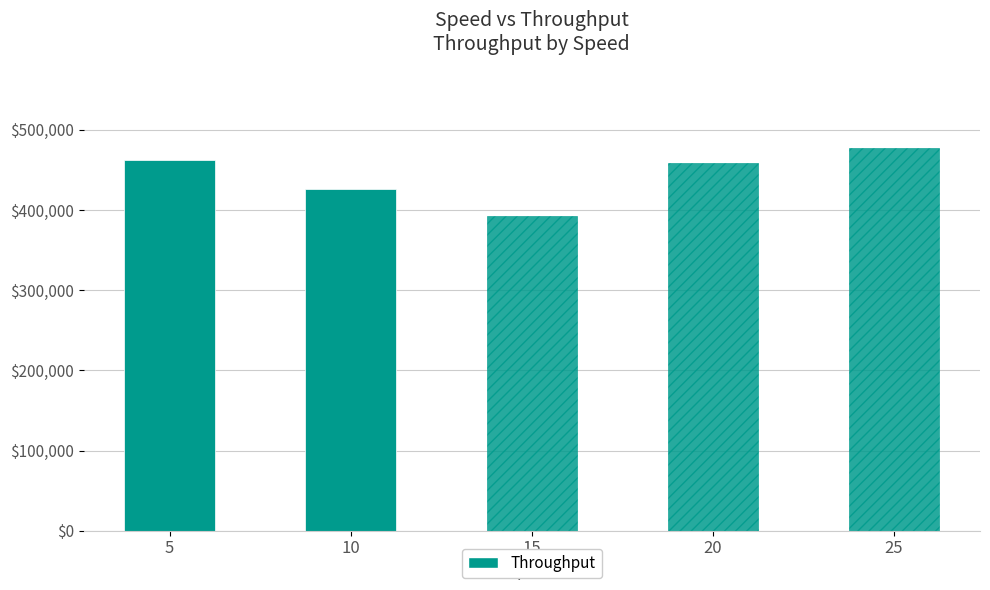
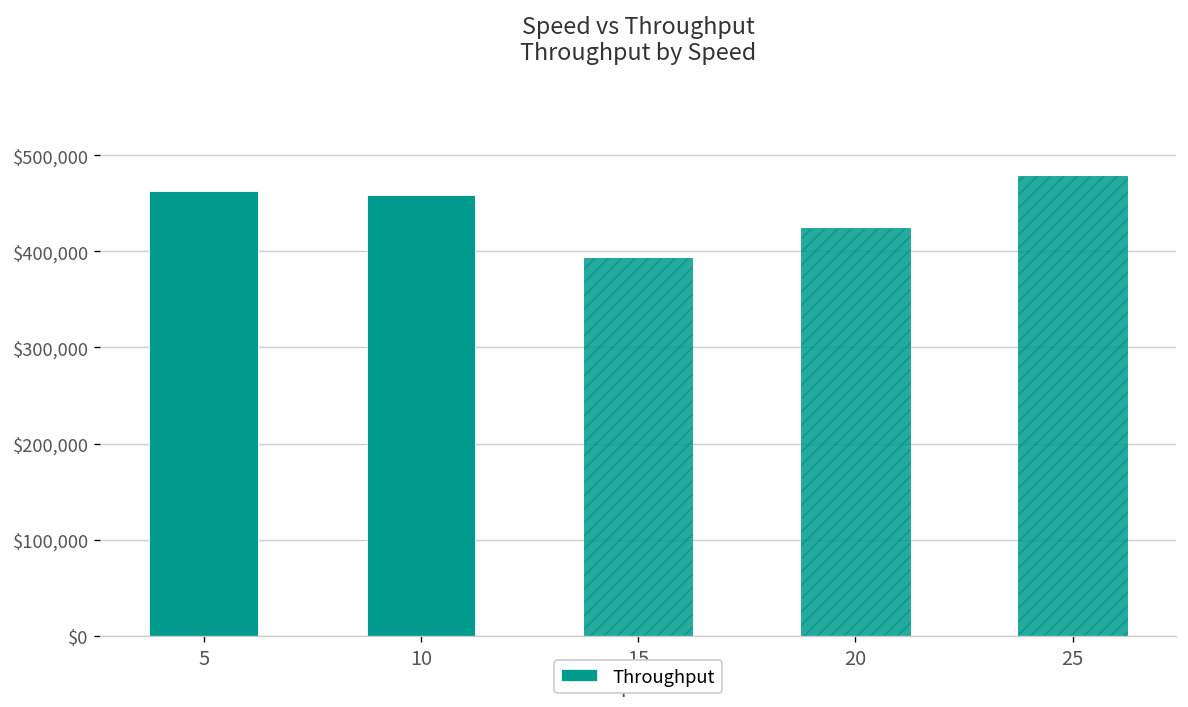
  {
    "5": "$460,000",
-   "10": "$430,000",
+   "10": "$460,000",
    "15": "$390,000",
-   "20": "$460,000",
+   "20": "$420,000",
    "25": "$480,000"
  }
